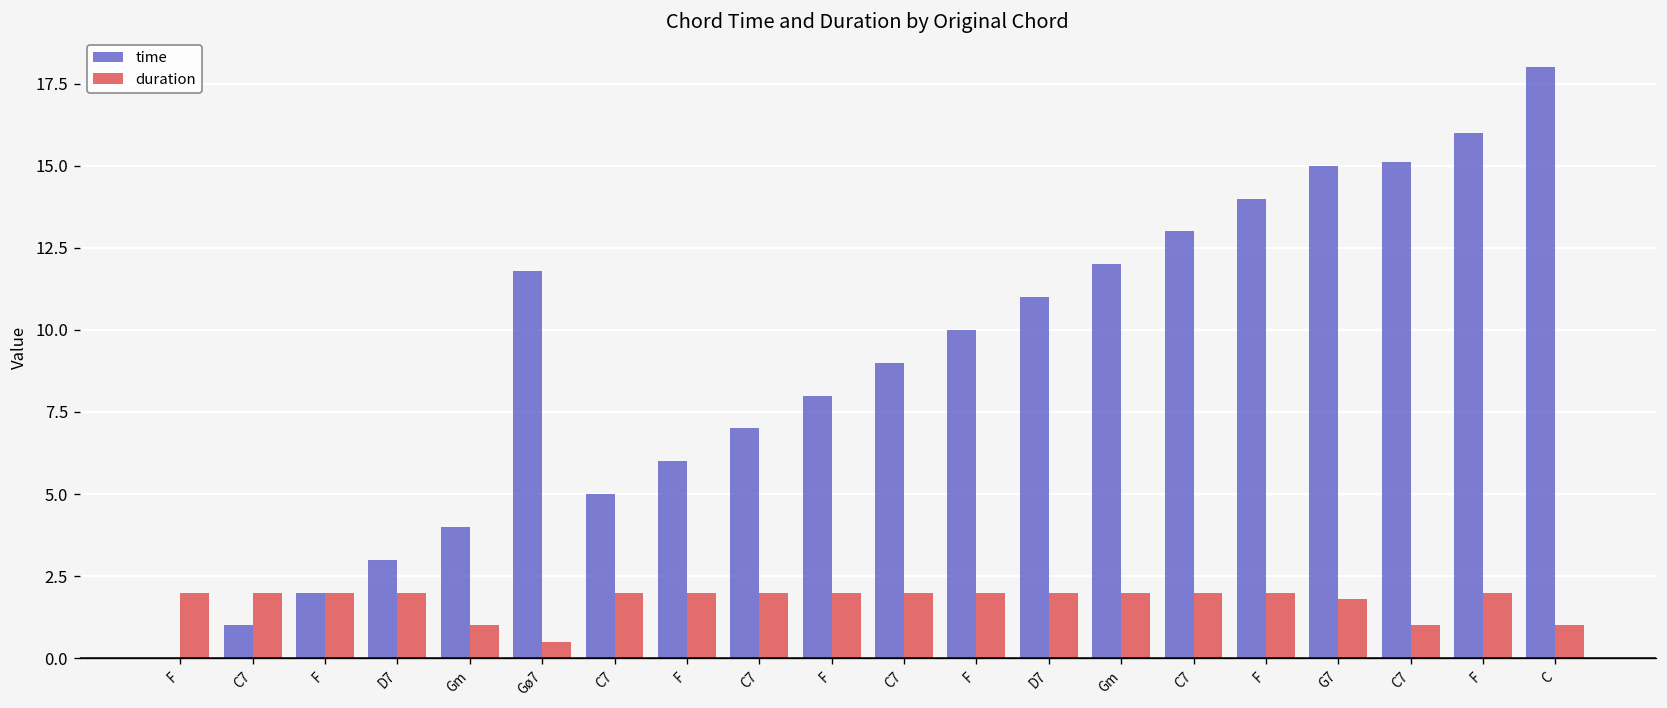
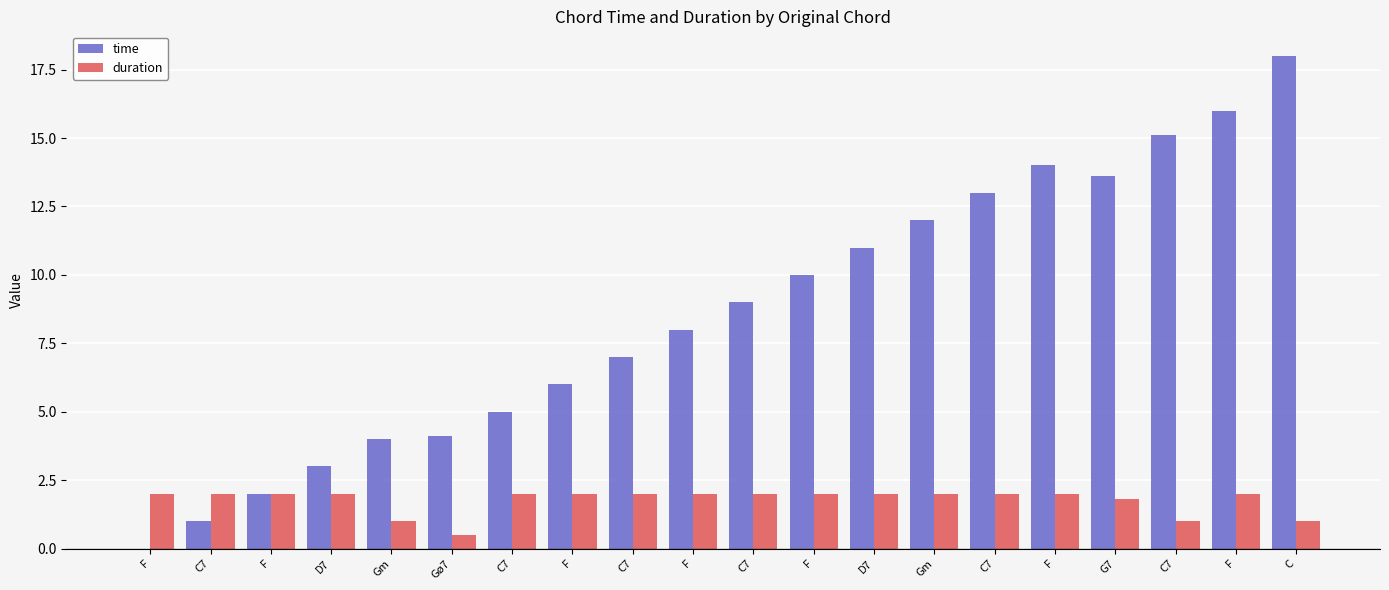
  {
    "time": {
-     "Gø7": 11.8,
-     "G7": 15.0,
+     "Gø7": 4.1,
+     "G7": 13.6,
      "C": 18.0
    },
    "duration": {
      "Gø7": 0.5,
      "G7": 1.8,
      "C": 1.0
    }
  }
